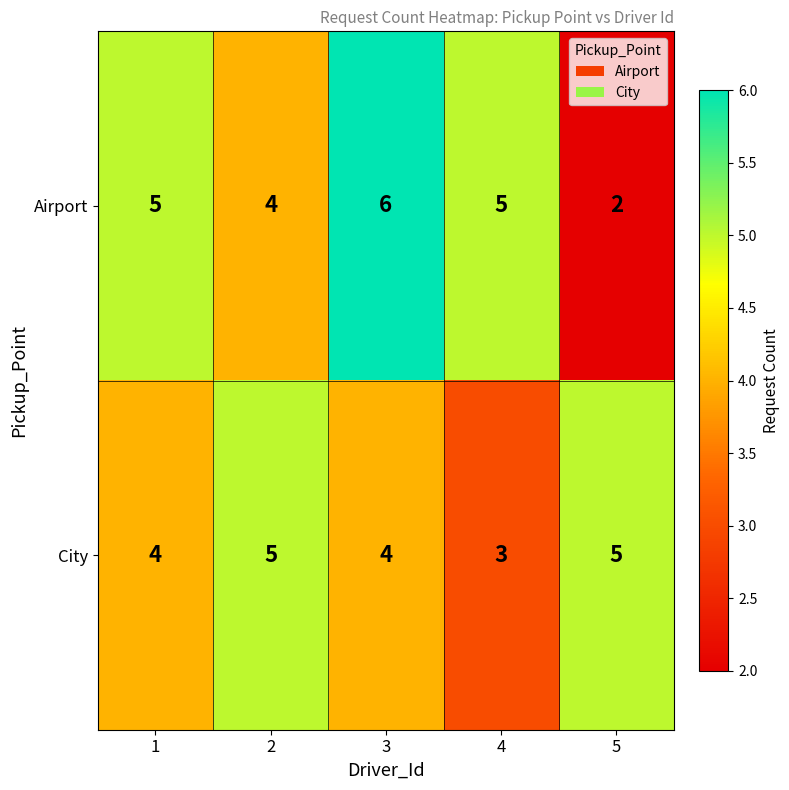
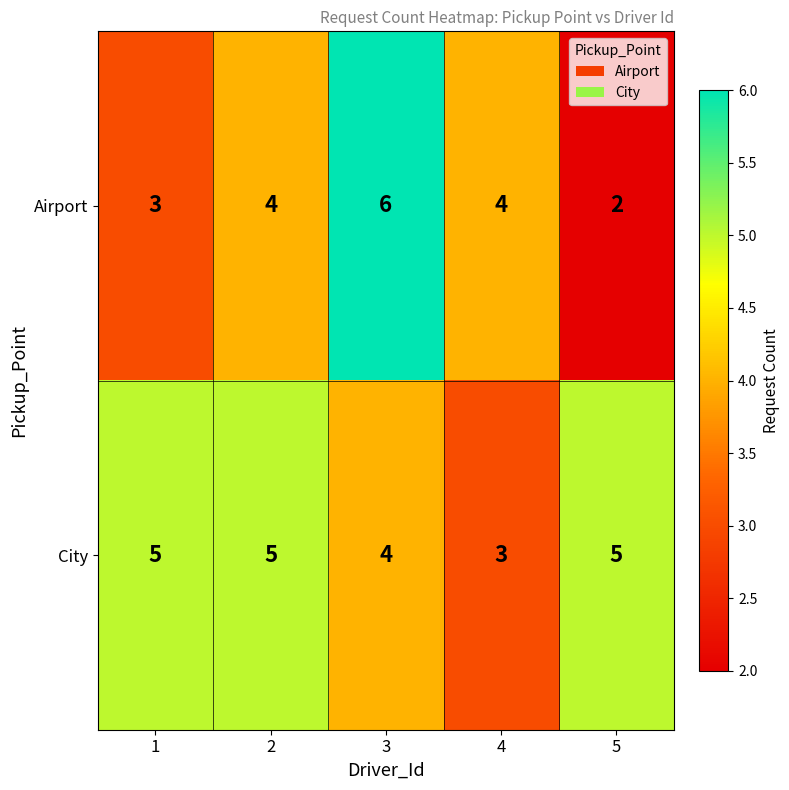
  {
    "Airport": {
-     "1": 5,
+     "1": 3,
      "2": 4,
      "3": 6,
-     "4": 5,
+     "4": 4,
      "5": 2
    },
    "City": {
-     "1": 4,
+     "1": 5,
      "2": 5,
      "3": 4,
      "4": 3,
      "5": 5
    }
  }
